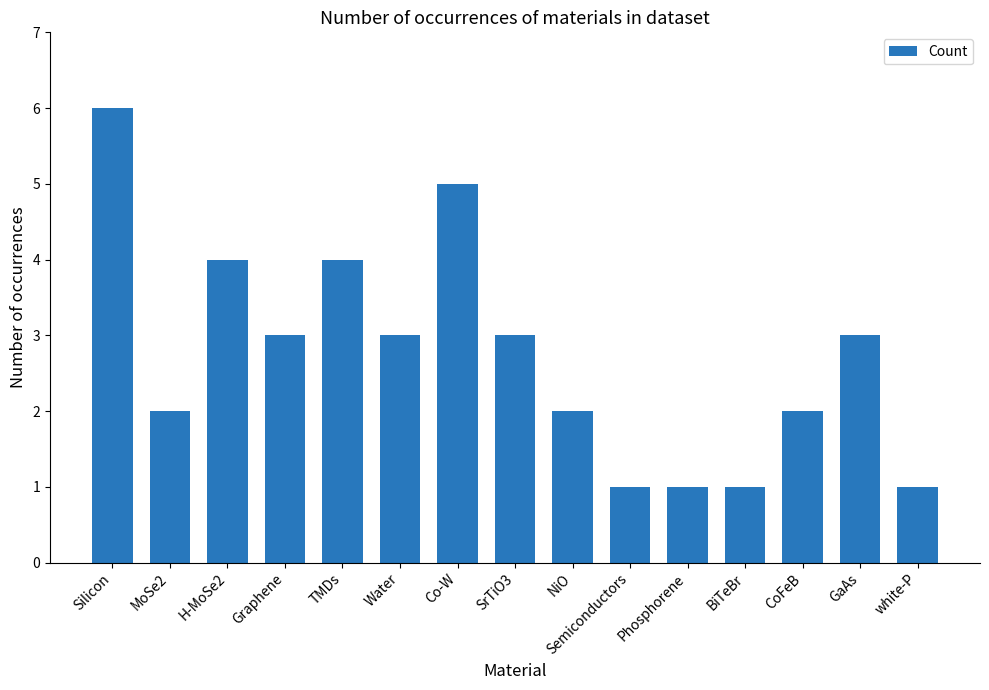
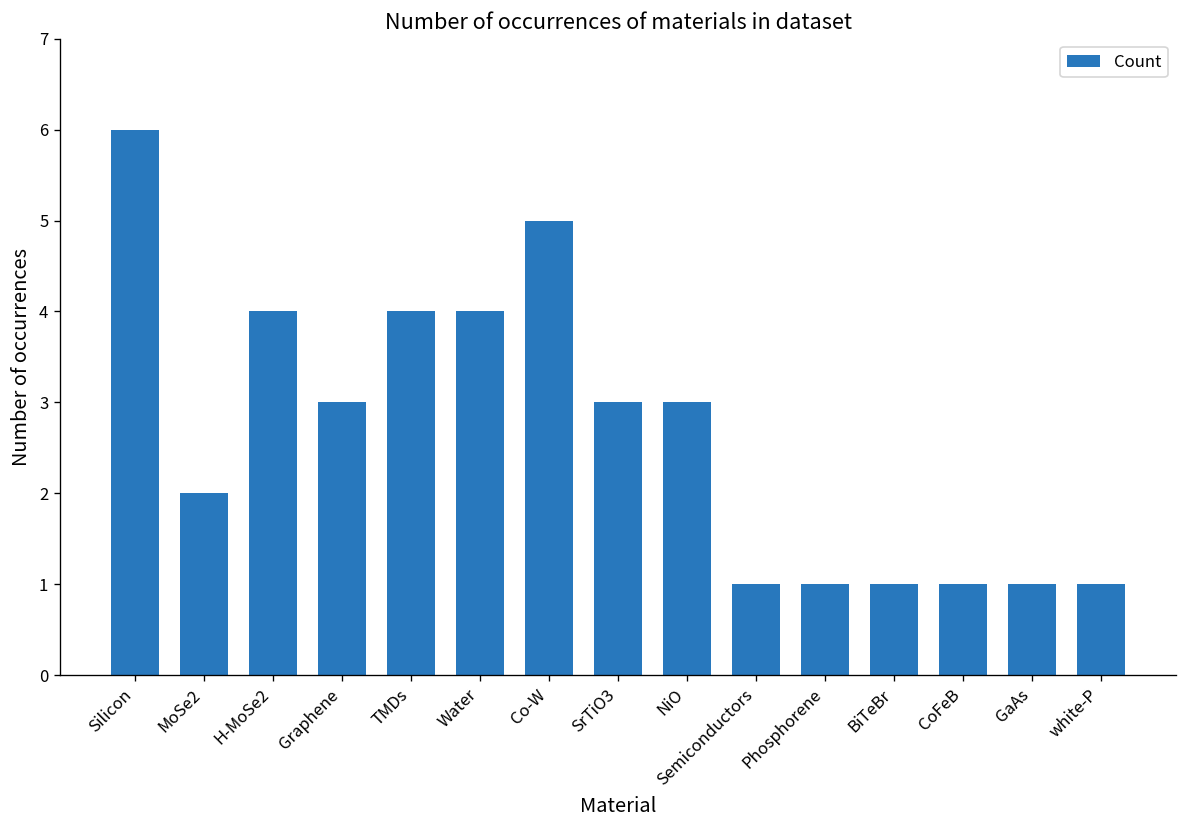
  {
    "Silicon": 6,
    "MoSe2": 2,
    "H-MoSe2": 4,
    "Graphene": 3,
    "TMDs": 4,
-   "Water": 3,
+   "Water": 4,
    "Co-W": 5,
    "SrTiO3": 3,
-   "NiO": 2,
+   "NiO": 3,
    "Semiconductors": 1,
    "Phosphorene": 1,
    "BiTeBr": 1,
-   "CoFeB": 2,
-   "GaAs": 3,
+   "CoFeB": 1,
+   "GaAs": 1,
    "white-P": 1
  }
